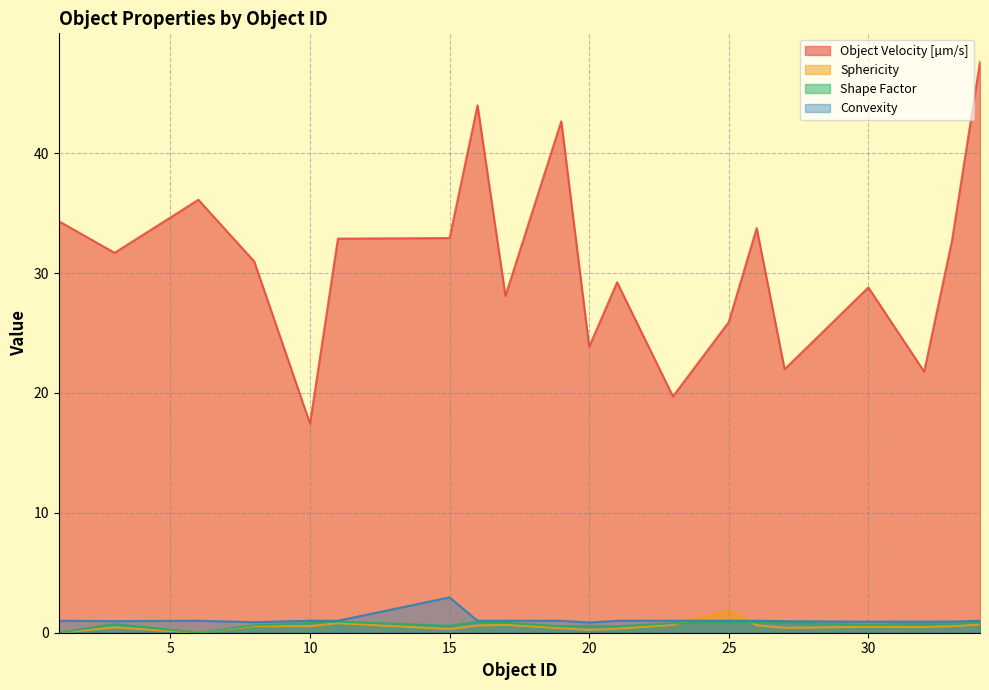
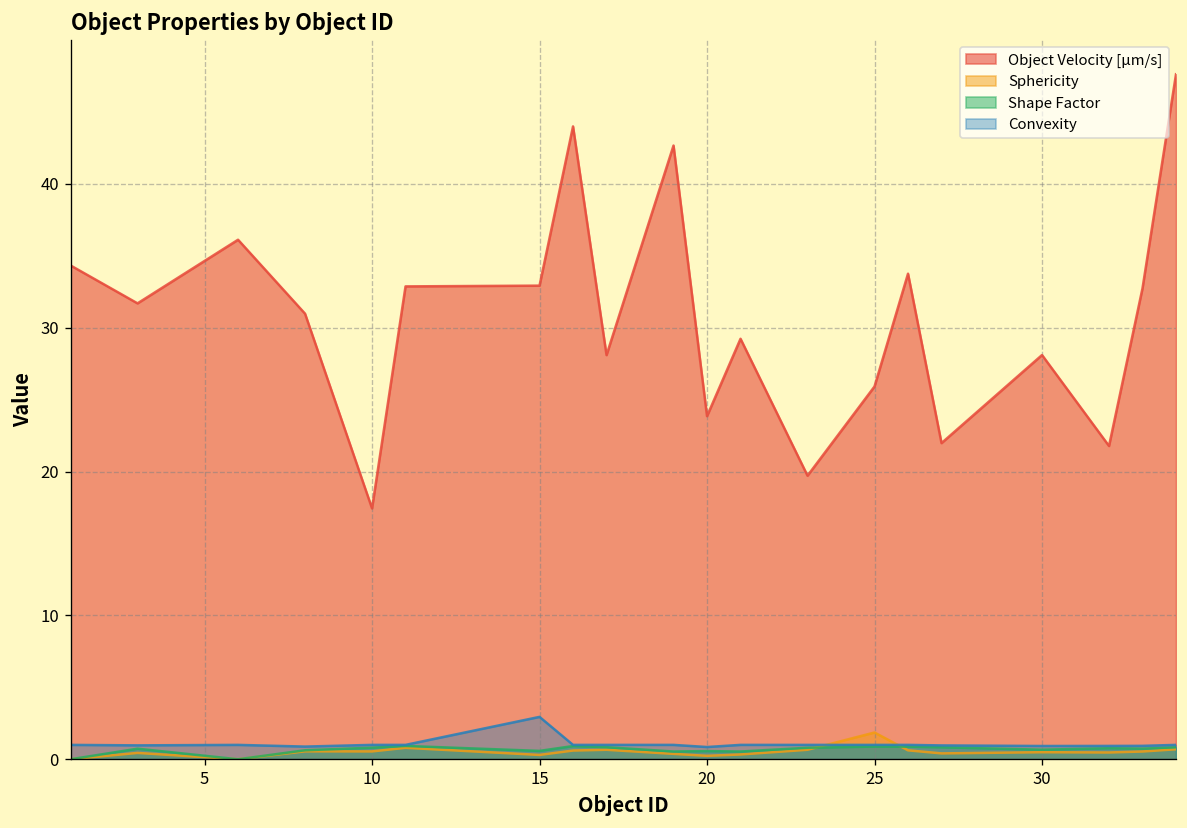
  {
    "Object Velocity [µm/s]": {
      "10": 17.4,
      "15": 32.9,
      "20": 23.8,
      "25": 25.9,
-     "30": 28.8
+     "30": 28.1
    },
    "Sphericity": {
      "10": 0.5,
      "15": 0.3,
      "20": 0.2,
      "25": 1.9
    },
    "Shape Factor": {
      "15": 0.6,
      "20": 0.6
    },
    "Convexity": {
      "15": 2.9,
      "20": 0.9,
      "30": 0.9
    }
  }
